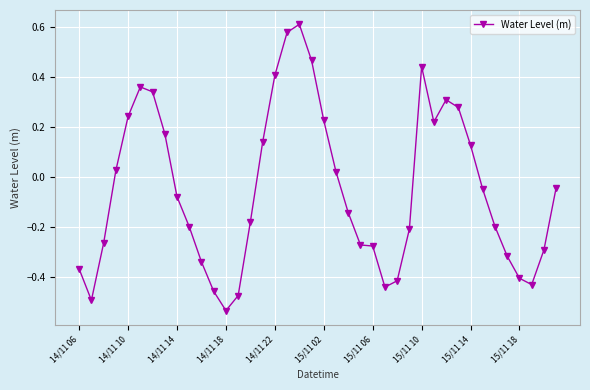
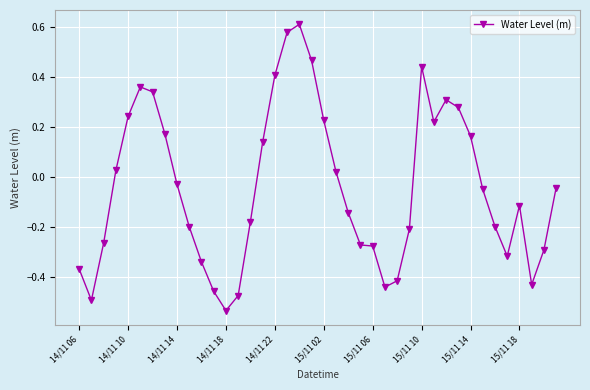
  {
    "14/11 06": -0.37,
    "14/11 10": 0.24,
-   "14/11 14": -0.08,
+   "14/11 14": -0.03,
    "14/11 18": -0.53,
    "14/11 22": 0.41,
    "15/11 02": 0.23,
    "15/11 06": -0.28,
    "15/11 10": 0.44,
-   "15/11 14": 0.13,
-   "15/11 18": -0.40
+   "15/11 14": 0.16,
+   "15/11 18": -0.11
  }
